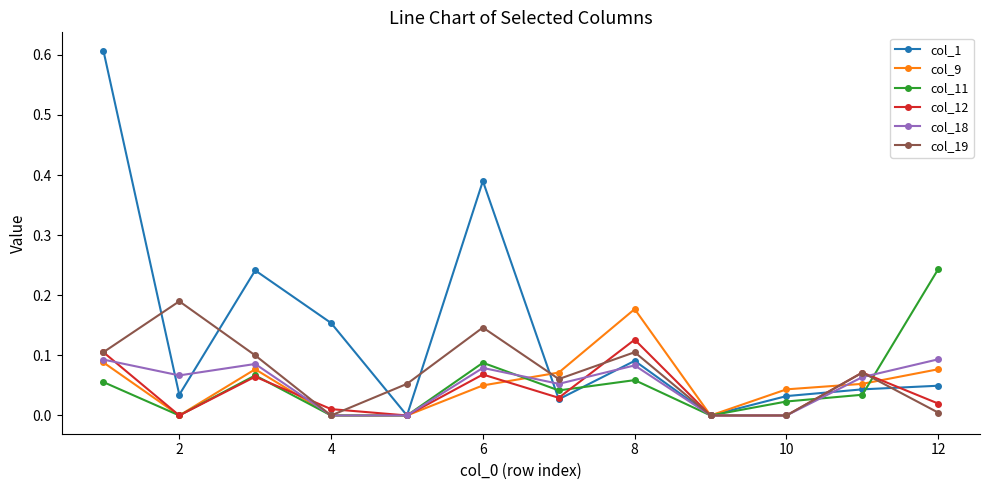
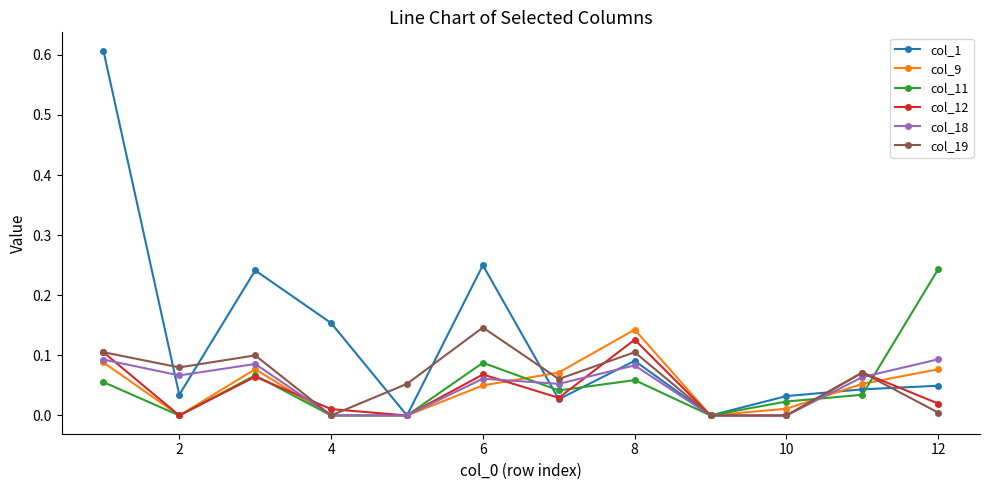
  {
    "col_1": {
      "2": 0.03,
      "4": 0.15,
-     "6": 0.39,
+     "6": 0.25,
      "8": 0.09,
      "10": 0.03,
      "12": 0.05
    },
    "col_9": {
      "6": 0.05,
-     "8": 0.18,
-     "10": 0.04,
+     "8": 0.14,
+     "10": 0.01,
      "12": 0.08
    },
    "col_11": {
      "6": 0.09,
      "8": 0.06,
      "10": 0.02,
      "12": 0.24
    },
    "col_12": {
      "4": 0.01,
      "6": 0.07,
      "8": 0.13,
      "12": 0.02
    },
    "col_18": {
      "2": 0.07,
-     "6": 0.08,
+     "6": 0.06,
      "8": 0.08,
      "12": 0.09
    },
    "col_19": {
-     "2": 0.19,
+     "2": 0.08,
      "6": 0.15,
      "8": 0.11,
      "12": 0.00
    }
  }
